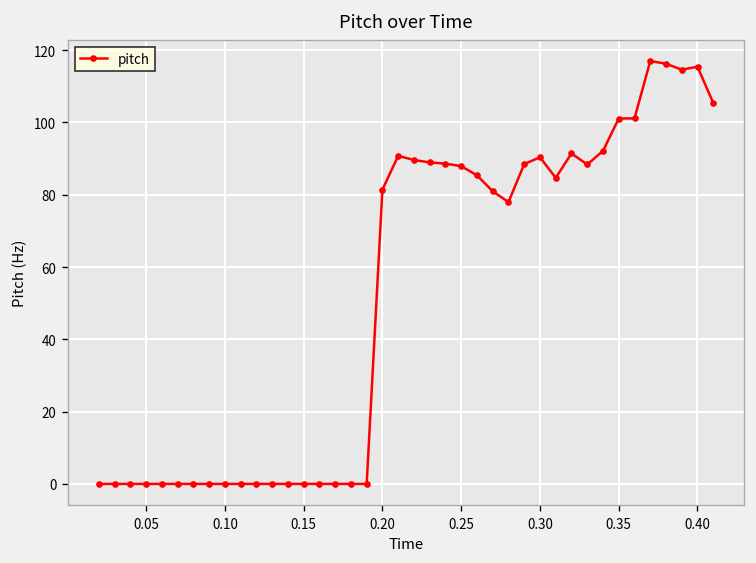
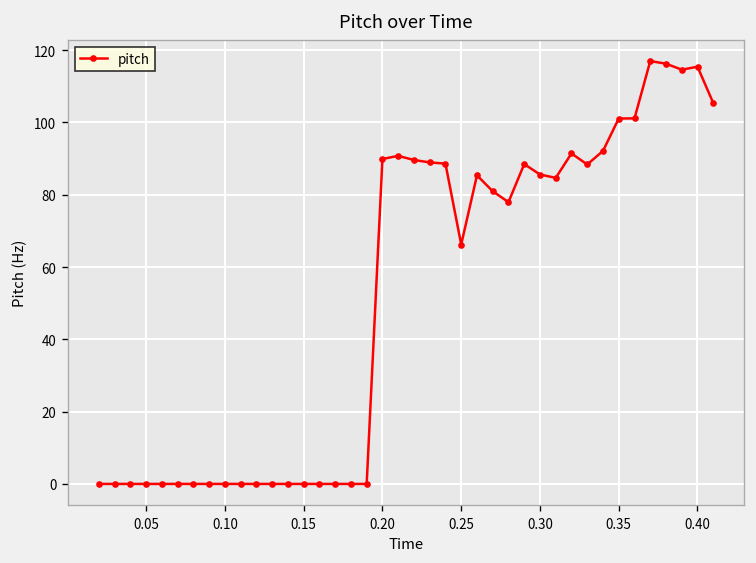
  {
    "0.05": 0,
    "0.10": 0,
    "0.15": 0,
-   "0.20": 81,
-   "0.25": 88,
-   "0.30": 90,
+   "0.20": 90,
+   "0.25": 66,
+   "0.30": 86,
    "0.35": 101,
    "0.40": 115
  }
